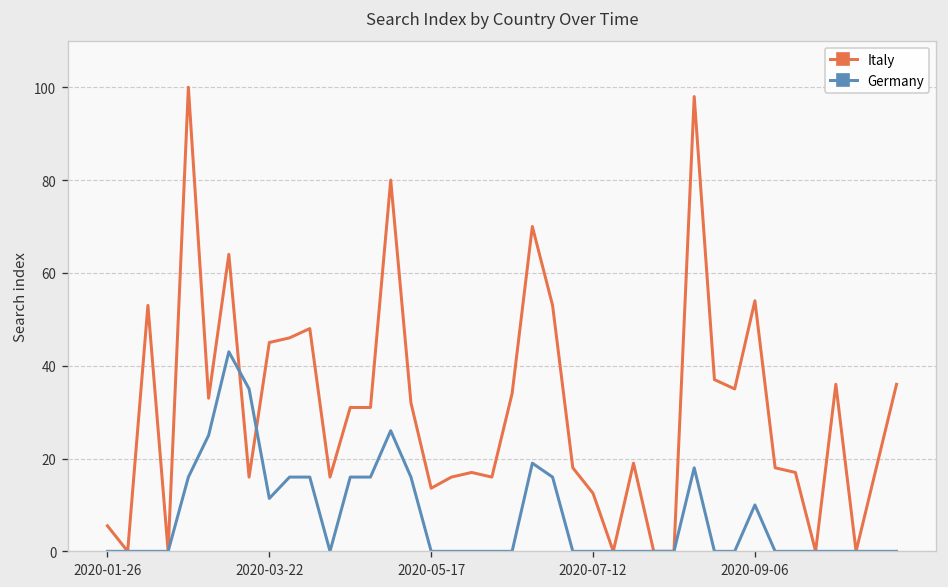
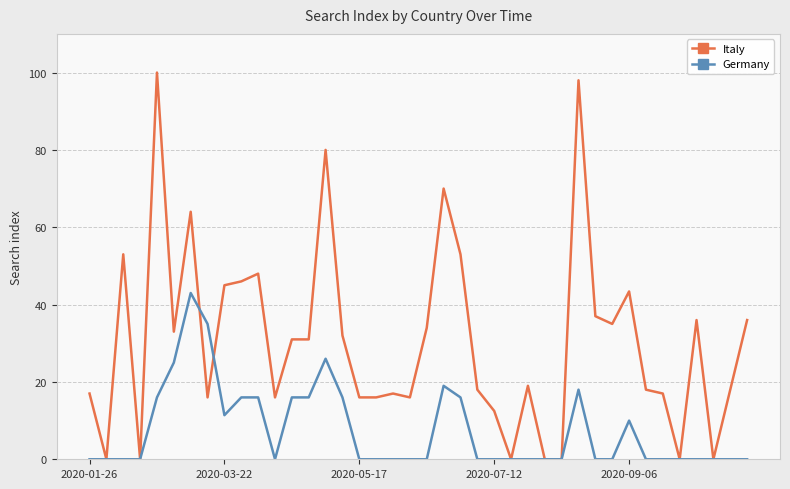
  {
    "Italy": {
-     "2020-01-26": 6,
+     "2020-01-26": 17,
      "2020-03-22": 45,
-     "2020-05-17": 14,
+     "2020-05-17": 16,
      "2020-07-12": 13,
-     "2020-09-06": 54
+     "2020-09-06": 43
    },
    "Germany": {
      "2020-01-26": 0,
      "2020-03-22": 11,
      "2020-05-17": 0,
      "2020-07-12": 0,
      "2020-09-06": 10
    }
  }
